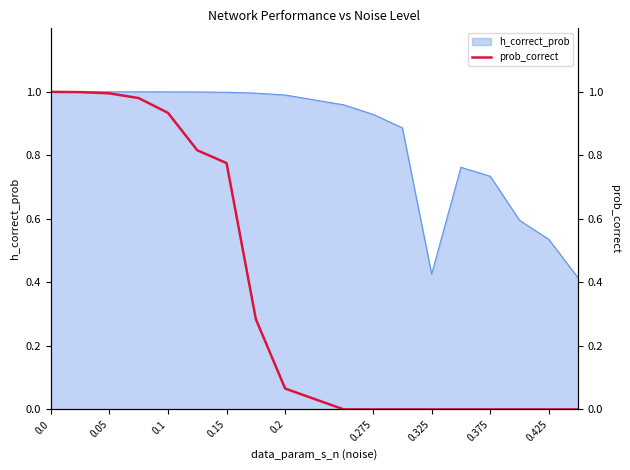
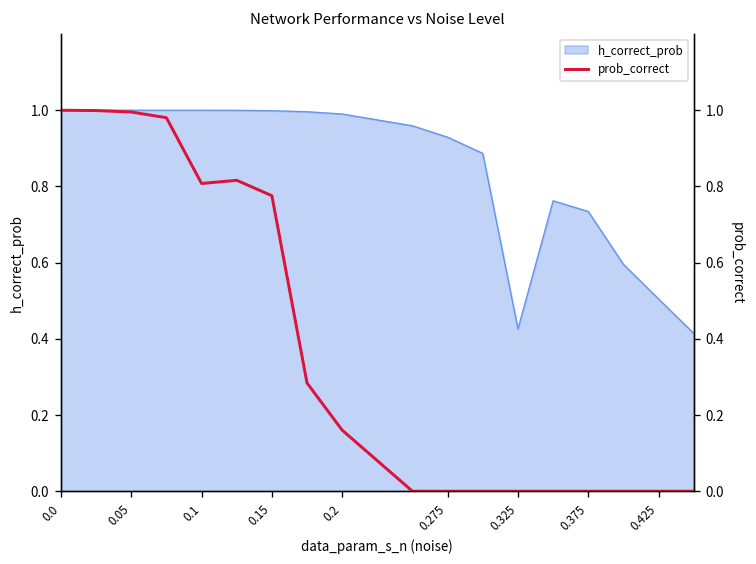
  {
    "h_correct_prob": {
      "0.0": 1.00,
      "0.05": 1.00,
      "0.1": 1.00,
      "0.15": 1.00,
      "0.2": 0.99,
      "0.275": 0.93,
      "0.325": 0.43,
      "0.375": 0.73,
-     "0.425": 0.54
+     "0.425": 0.50
    },
    "prob_correct": {
      "0.0": 1.00,
      "0.05": 1.00,
-     "0.1": 0.93,
+     "0.1": 0.81,
      "0.15": 0.78,
-     "0.2": 0.07,
+     "0.2": 0.16,
      "0.275": 0.00,
      "0.325": 0.00,
      "0.375": 0.00,
      "0.425": 0.00
    }
  }
